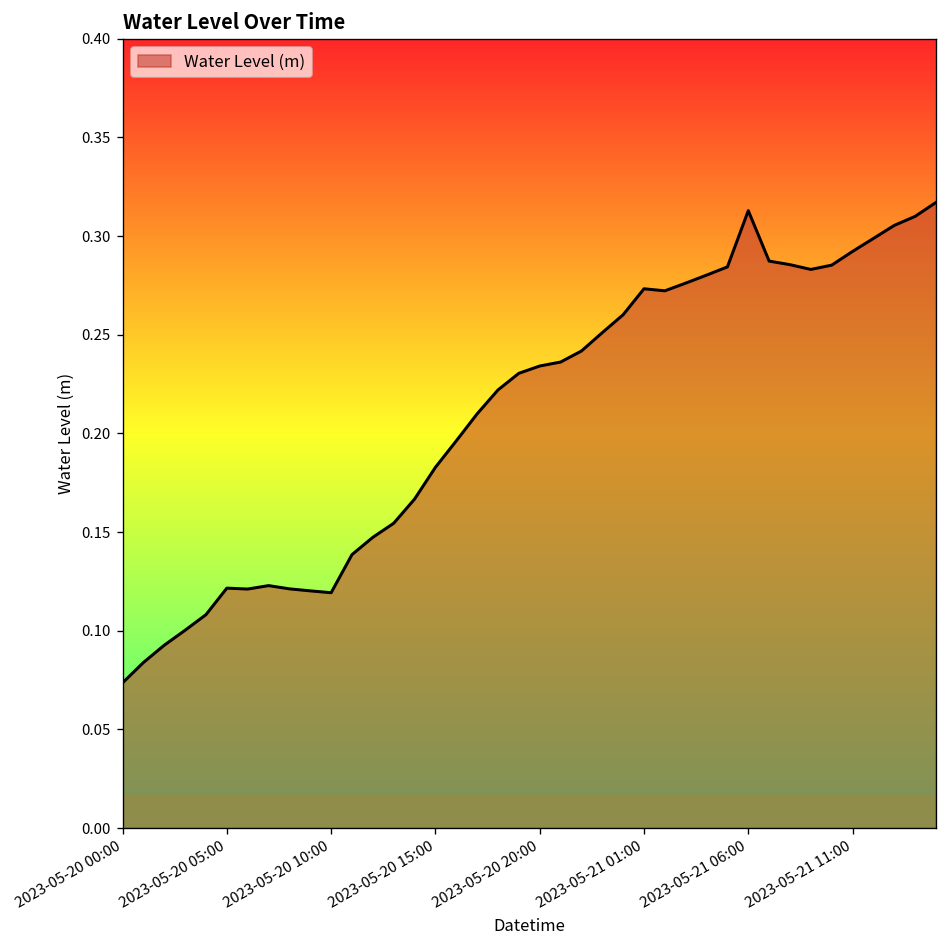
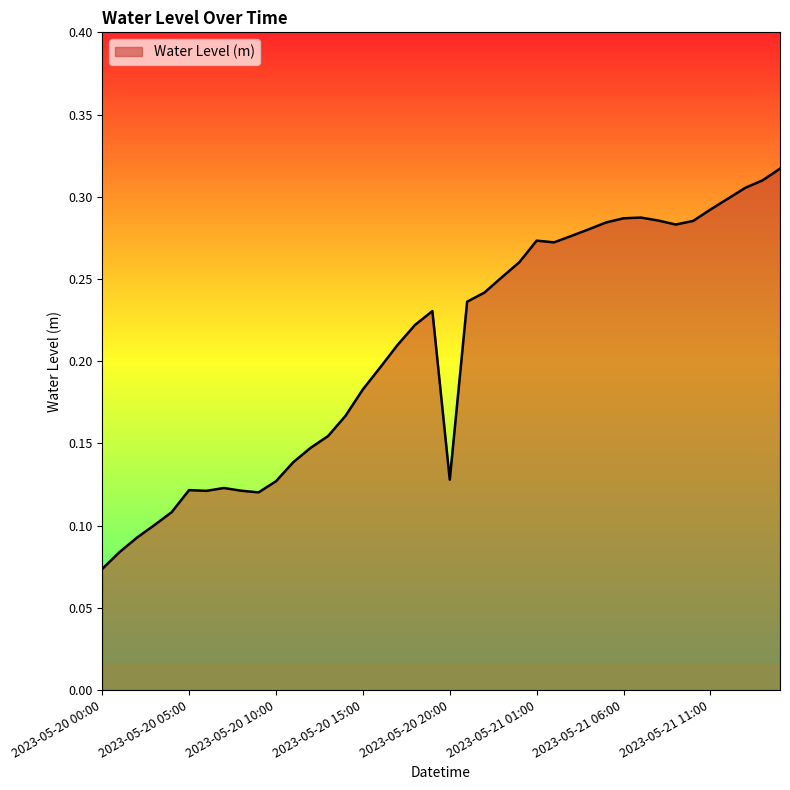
  {
    "2023-05-20 00:00": 0.074,
    "2023-05-20 05:00": 0.122,
-   "2023-05-20 10:00": 0.119,
+   "2023-05-20 10:00": 0.127,
    "2023-05-20 15:00": 0.183,
-   "2023-05-20 20:00": 0.234,
+   "2023-05-20 20:00": 0.128,
    "2023-05-21 01:00": 0.273,
-   "2023-05-21 06:00": 0.313,
+   "2023-05-21 06:00": 0.287,
    "2023-05-21 11:00": 0.292
  }
